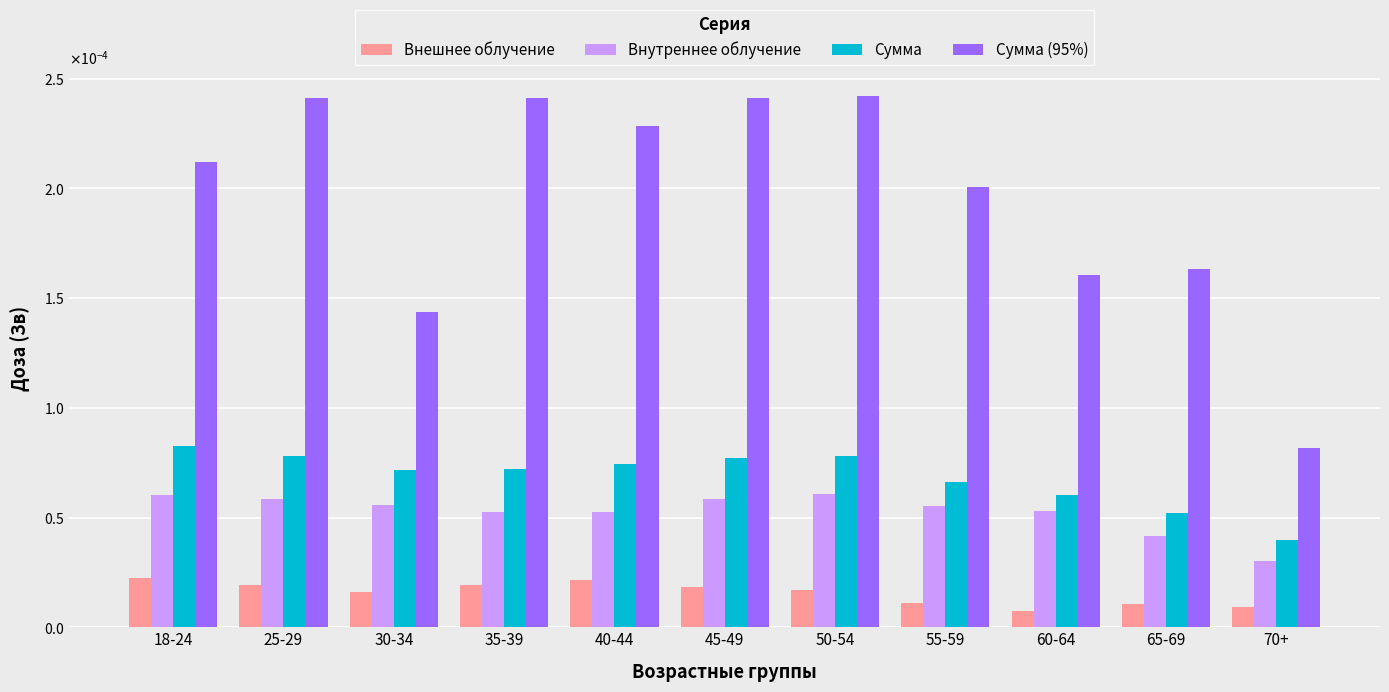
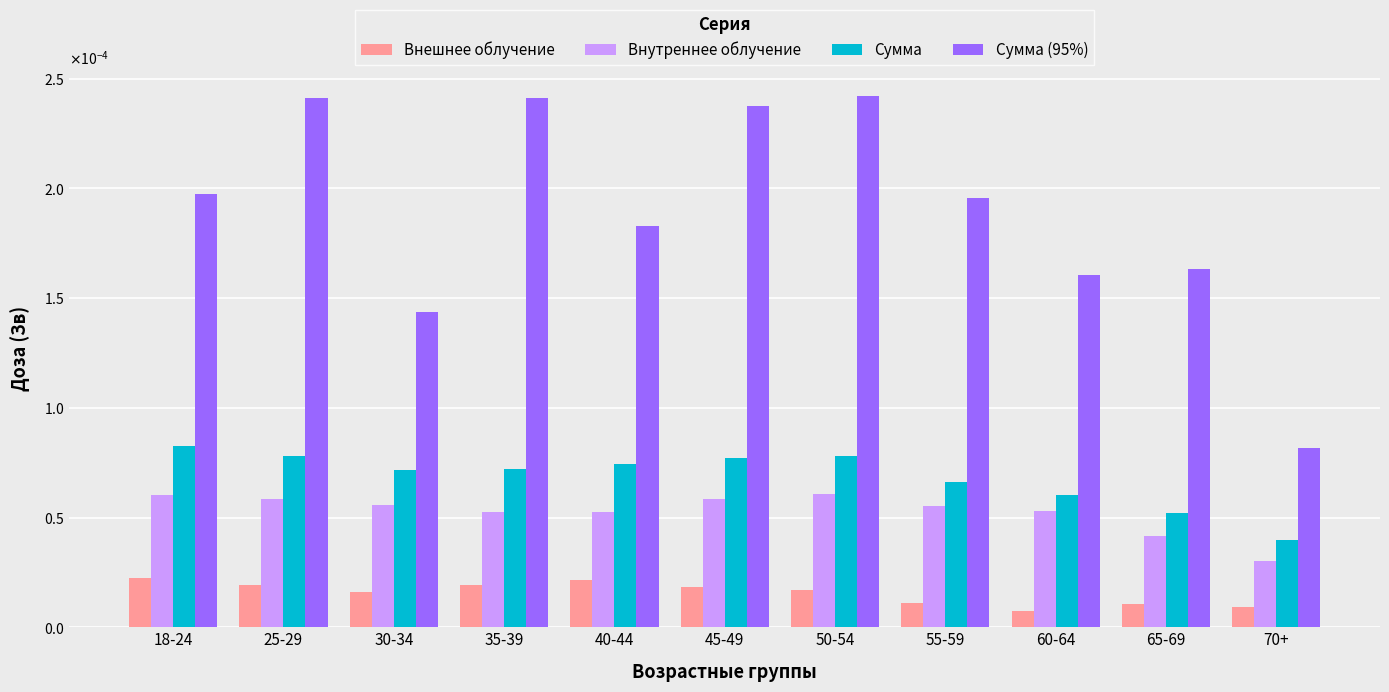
  {
    "Внешнее облучение": {
      "18-24": 0.000023,
      "25-29": 0.000019,
      "30-34": 0.000016,
      "35-39": 0.000019,
      "40-44": 0.000022,
      "45-49": 0.000019,
      "50-54": 0.000017,
      "55-59": 0.000011,
      "60-64": 0.000007,
      "65-69": 0.000011,
      "70+": 0.000009
    },
    "Внутреннее облучение": {
      "18-24": 0.000060,
      "25-29": 0.000059,
      "30-34": 0.000056,
      "35-39": 0.000053,
      "40-44": 0.000053,
      "45-49": 0.000059,
      "50-54": 0.000061,
      "55-59": 0.000055,
      "60-64": 0.000053,
      "65-69": 0.000042,
      "70+": 0.000030
    },
    "Сумма": {
      "18-24": 0.000083,
      "25-29": 0.000078,
      "30-34": 0.000072,
      "35-39": 0.000072,
      "40-44": 0.000074,
      "45-49": 0.000077,
      "50-54": 0.000078,
      "55-59": 0.000066,
      "60-64": 0.000060,
      "65-69": 0.000052,
      "70+": 0.000040
    },
    "Сумма (95%)": {
-     "18-24": 0.000212,
+     "18-24": 0.000198,
      "25-29": 0.000241,
      "30-34": 0.000144,
      "35-39": 0.000241,
-     "40-44": 0.000228,
-     "45-49": 0.000241,
+     "40-44": 0.000183,
+     "45-49": 0.000237,
      "50-54": 0.000242,
-     "55-59": 0.000201,
+     "55-59": 0.000196,
      "60-64": 0.000161,
      "65-69": 0.000163,
      "70+": 0.000082
    }
  }
